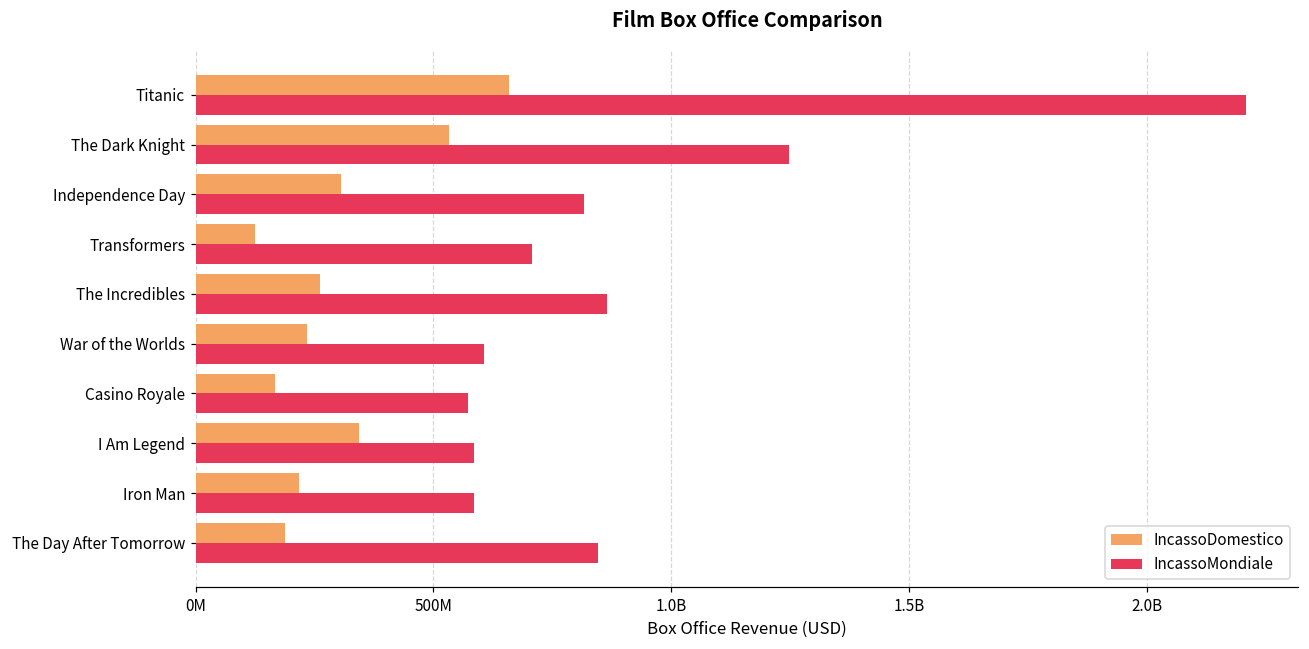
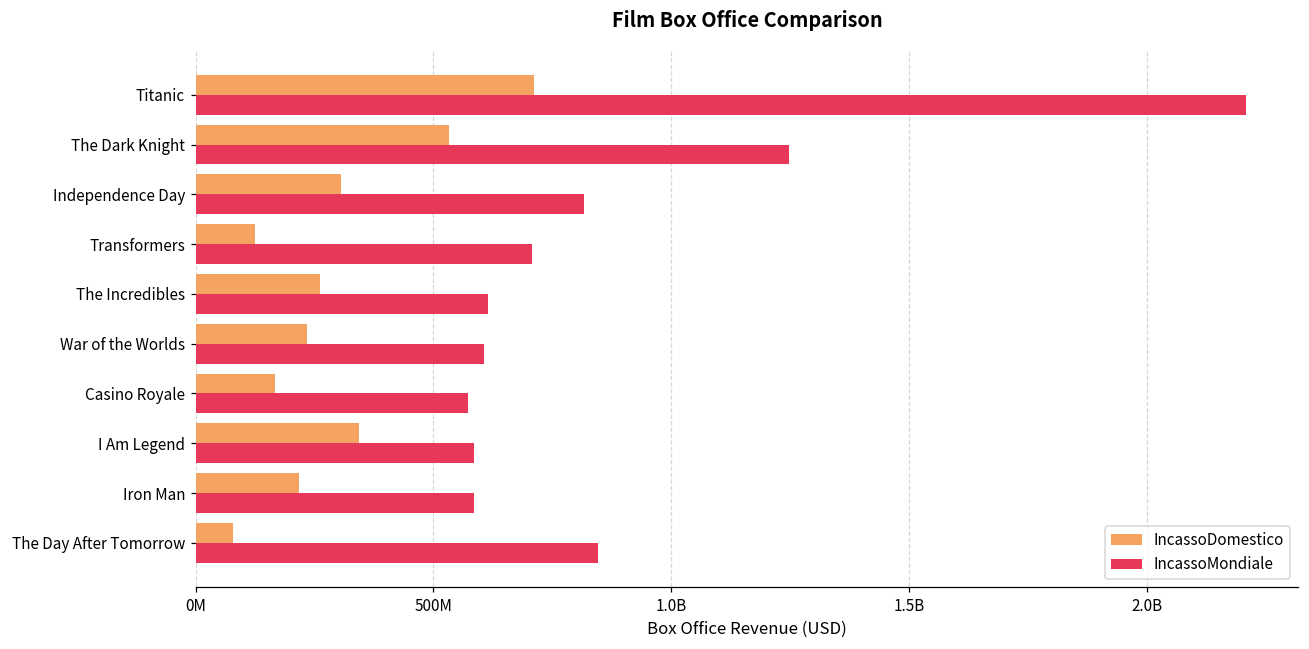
  {
    "IncassoDomestico": {
-     "Titanic": 660000000,
+     "Titanic": 710000000,
      "The Dark Knight": 530000000,
      "Independence Day": 310000000,
      "Transformers": 120000000,
      "The Incredibles": 260000000,
      "War of the Worlds": 230000000,
      "Casino Royale": 170000000,
      "I Am Legend": 340000000,
      "Iron Man": 220000000,
-     "The Day After Tomorrow": 190000000
+     "The Day After Tomorrow": 80000000
    },
    "IncassoMondiale": {
      "Titanic": 2210000000,
      "The Dark Knight": 1250000000,
      "Independence Day": 820000000,
      "Transformers": 710000000,
-     "The Incredibles": 860000000,
+     "The Incredibles": 610000000,
      "War of the Worlds": 610000000,
      "Casino Royale": 570000000,
      "I Am Legend": 590000000,
      "Iron Man": 590000000,
      "The Day After Tomorrow": 850000000
    }
  }
